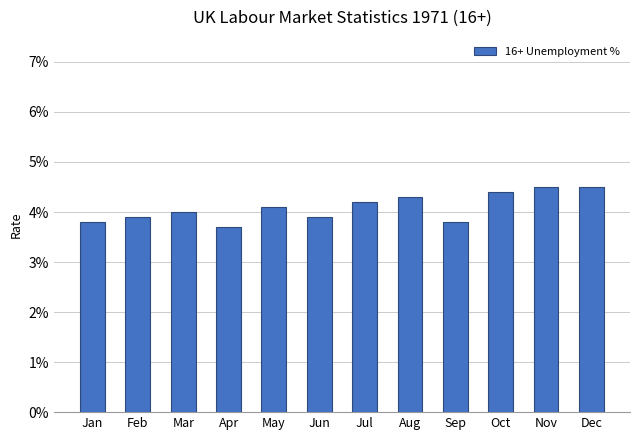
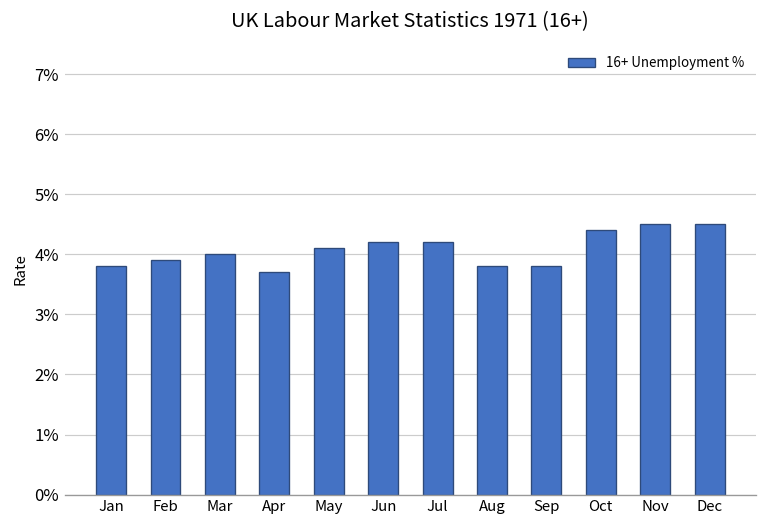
  {
    "Jan": "3.8%",
    "Feb": "3.9%",
    "Mar": "4.0%",
    "Apr": "3.7%",
    "May": "4.1%",
-   "Jun": "3.9%",
+   "Jun": "4.2%",
    "Jul": "4.2%",
-   "Aug": "4.3%",
+   "Aug": "3.8%",
    "Sep": "3.8%",
    "Oct": "4.4%",
    "Nov": "4.5%",
    "Dec": "4.5%"
  }
